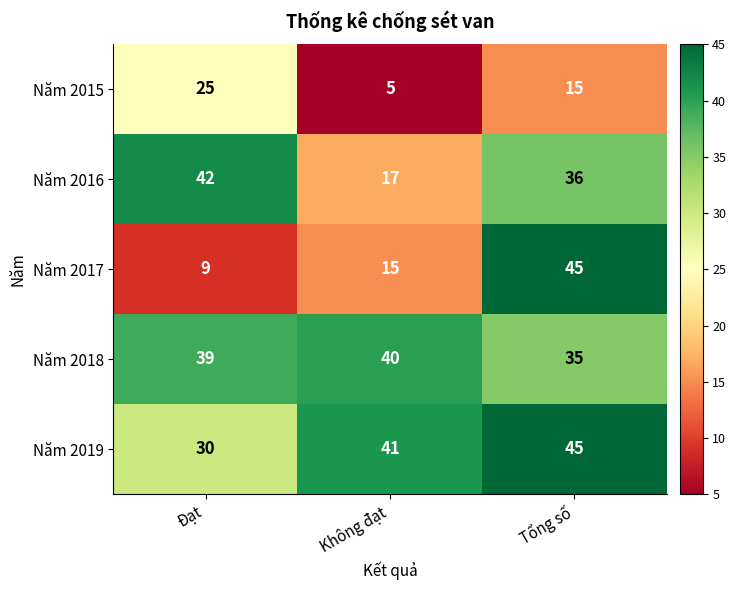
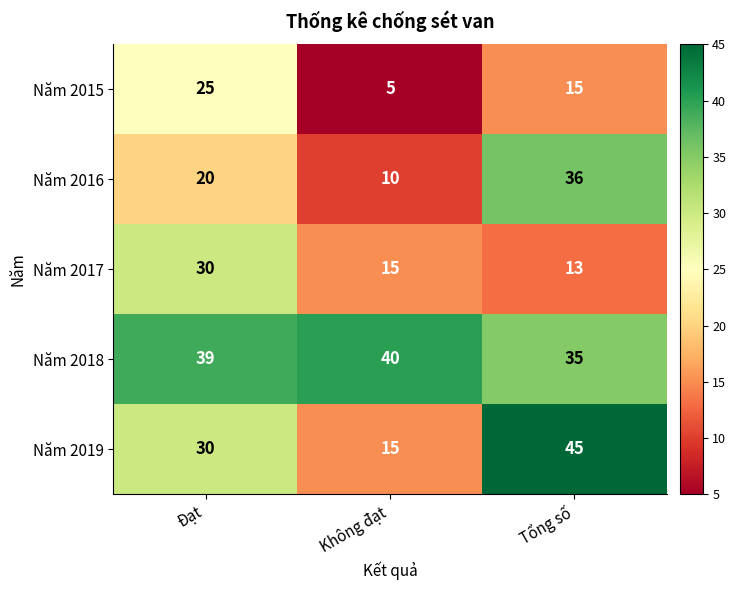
  {
    "Năm 2015": {
      "Đạt": 25,
      "Không đạt": 5,
      "Tổng số": 15
    },
    "Năm 2016": {
-     "Đạt": 42,
-     "Không đạt": 17,
+     "Đạt": 20,
+     "Không đạt": 10,
      "Tổng số": 36
    },
    "Năm 2017": {
-     "Đạt": 9,
+     "Đạt": 30,
      "Không đạt": 15,
-     "Tổng số": 45
+     "Tổng số": 13
    },
    "Năm 2018": {
      "Đạt": 39,
      "Không đạt": 40,
      "Tổng số": 35
    },
    "Năm 2019": {
      "Đạt": 30,
-     "Không đạt": 41,
+     "Không đạt": 15,
      "Tổng số": 45
    }
  }
